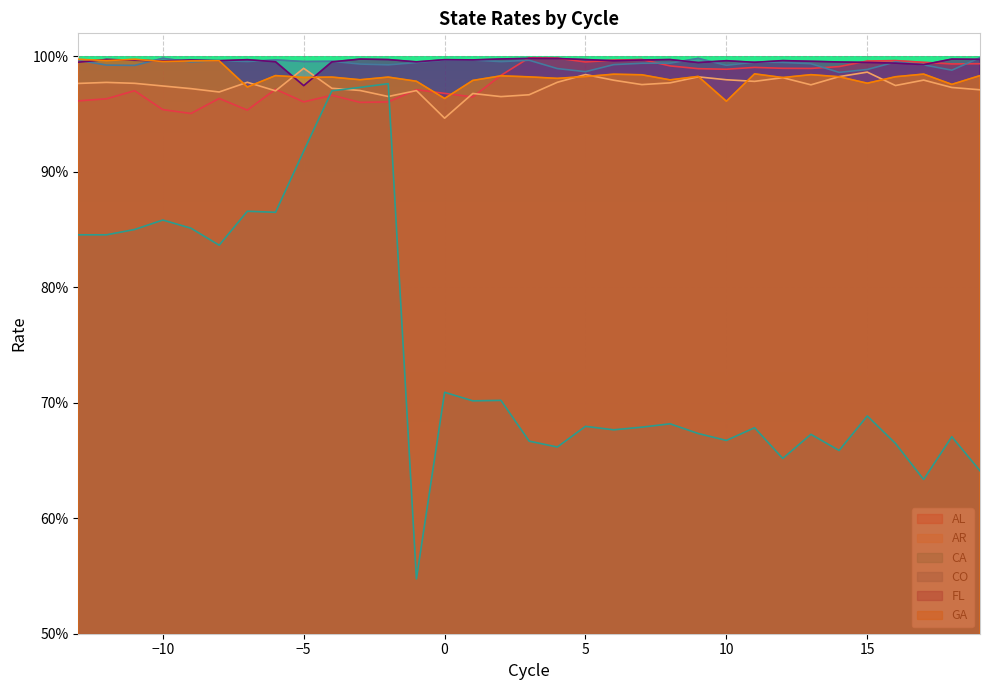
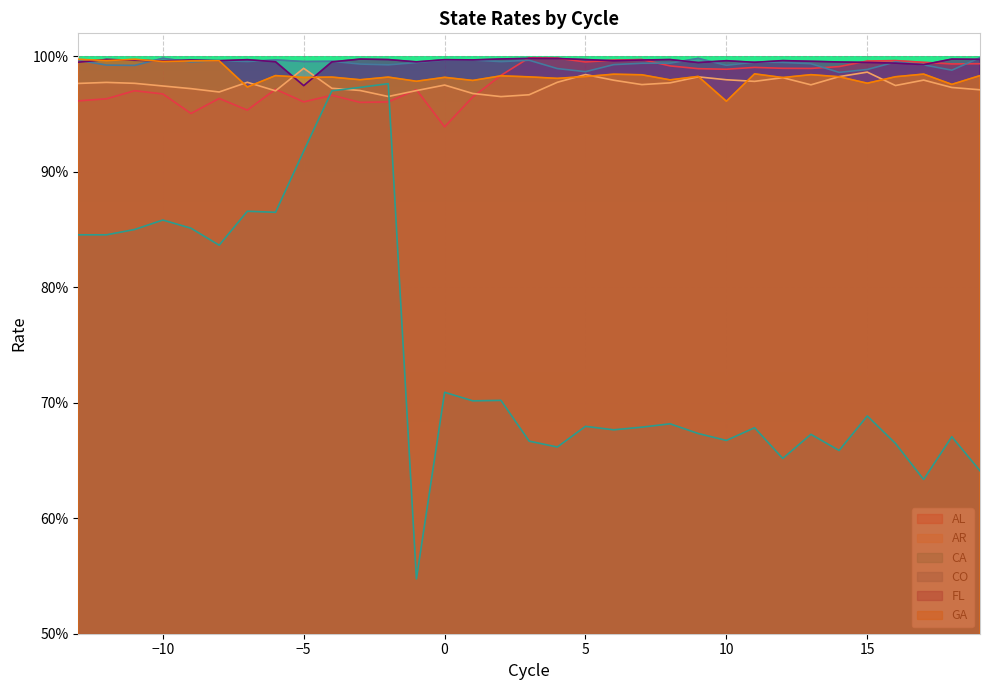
  {
    "AL": {
-     "−10": "95.4%",
+     "−10": "96.8%",
      "−5": "96.1%",
-     "0": "96.8%",
+     "0": "93.9%",
      "10": "98.9%"
    },
    "AR": {
      "−10": "97.4%",
      "−5": "99.0%",
-     "0": "94.7%",
+     "0": "97.5%",
      "10": "98.0%",
      "15": "98.6%"
    },
    "FL": {
      "−5": "97.5%",
      "10": "99.6%"
    },
    "GA": {
      "−5": "98.2%",
-     "0": "96.4%",
+     "0": "98.2%",
      "10": "96.1%",
      "15": "97.7%"
    }
  }
